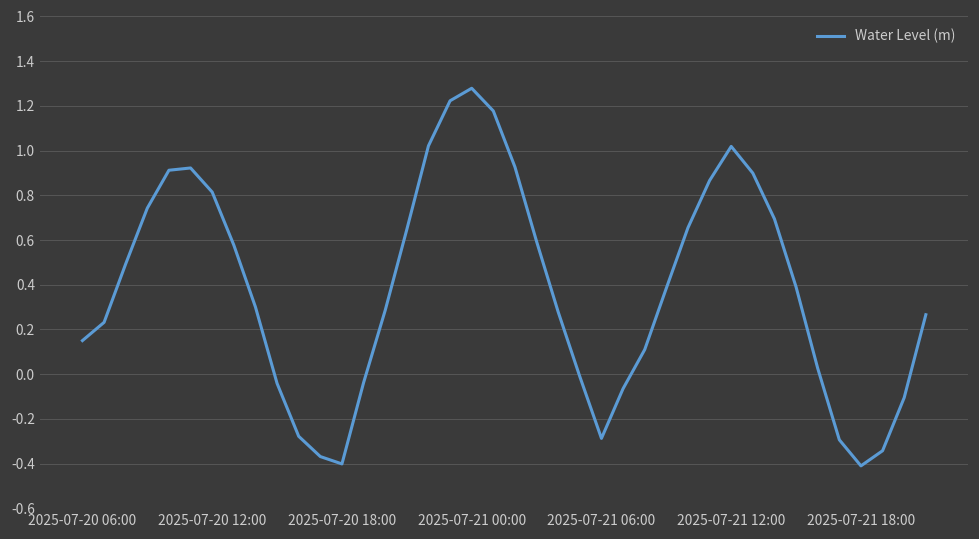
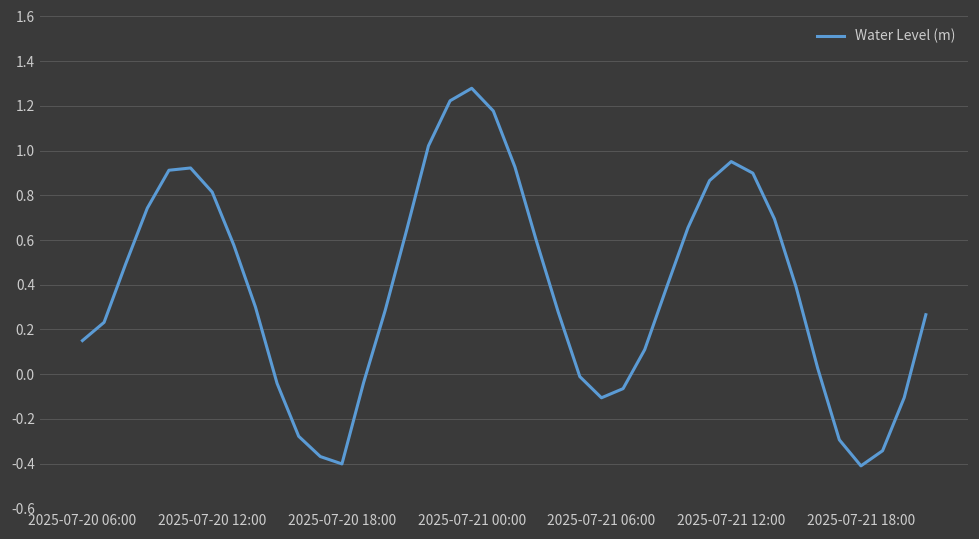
  {
    "2025-07-20 06:00": 0.15,
    "2025-07-20 12:00": 0.81,
    "2025-07-20 18:00": -0.40,
    "2025-07-21 00:00": 1.28,
-   "2025-07-21 06:00": -0.29,
-   "2025-07-21 12:00": 1.02,
+   "2025-07-21 06:00": -0.11,
+   "2025-07-21 12:00": 0.95,
    "2025-07-21 18:00": -0.41
  }
